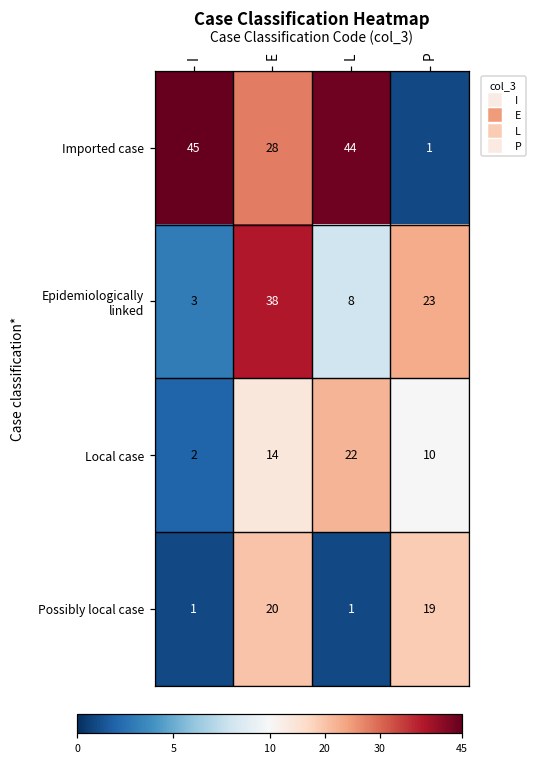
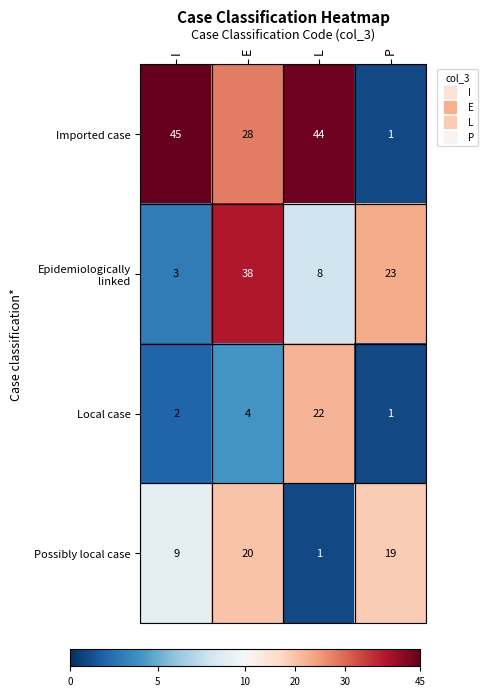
  {
    "Imported case": {
      "I": 45,
      "E": 28,
      "L": 44,
      "P": 1
    },
    "Epidemiologically linked": {
      "I": 3,
      "E": 38,
      "L": 8,
      "P": 23
    },
    "Local case": {
      "I": 2,
-     "E": 14,
+     "E": 4,
      "L": 22,
-     "P": 10
+     "P": 1
    },
    "Possibly local case": {
-     "I": 1,
+     "I": 9,
      "E": 20,
      "L": 1,
      "P": 19
    }
  }
